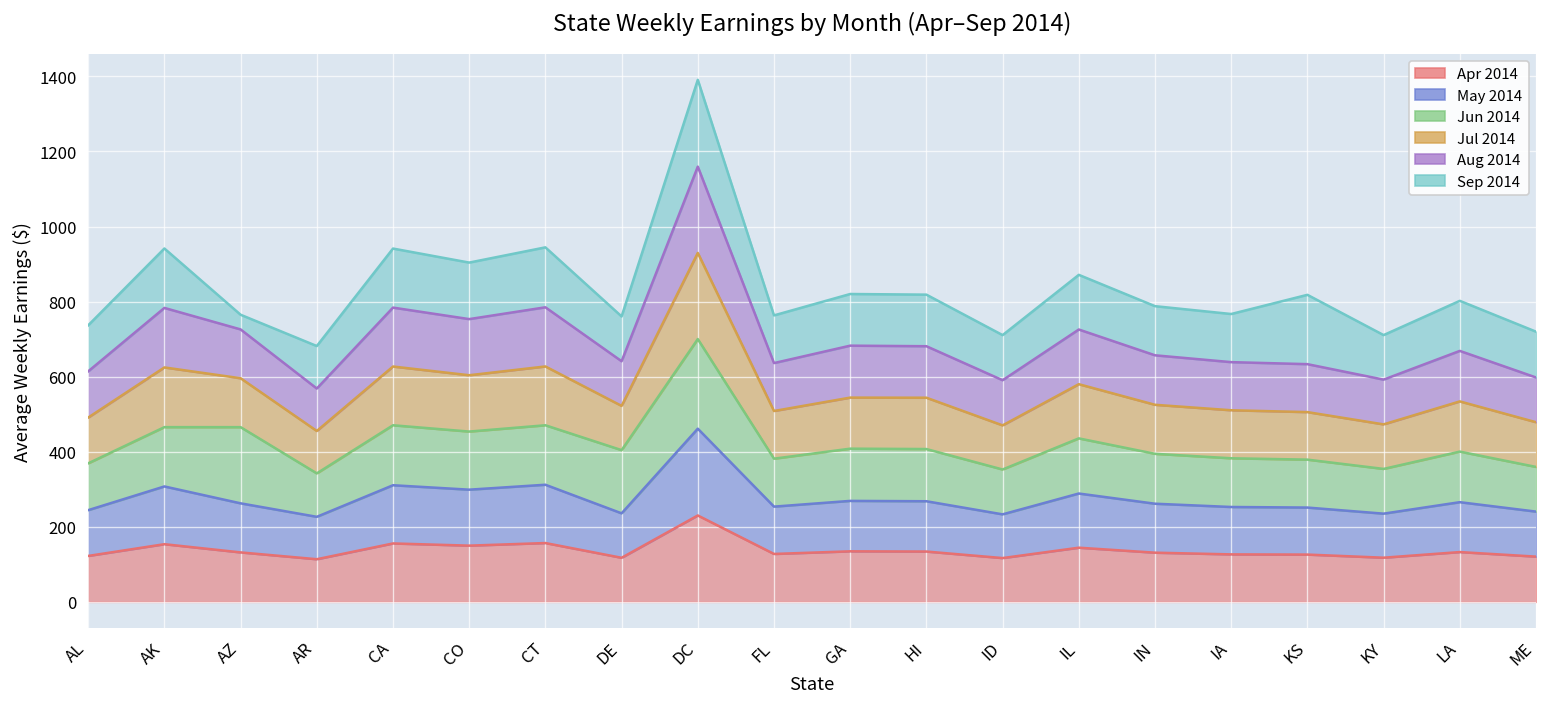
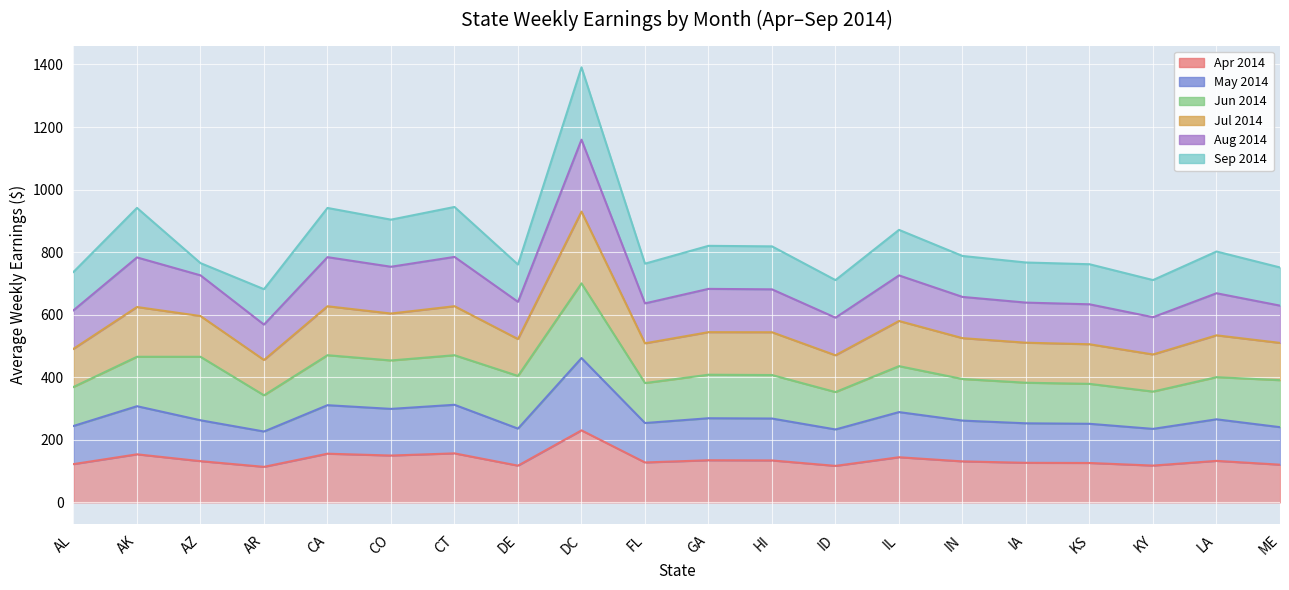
  {
    "Jun 2014": {
      "AL": 120,
      "AK": 160,
      "AZ": 200,
      "AR": 120,
      "CA": 160,
      "CO": 150,
      "CT": 160,
      "DE": 170,
      "DC": 240,
      "FL": 130,
      "GA": 140,
      "HI": 140,
      "ID": 120,
      "IL": 150,
      "IN": 130,
      "IA": 130,
      "KS": 130,
      "KY": 120,
      "LA": 130,
-     "ME": 120
+     "ME": 150
    },
    "Sep 2014": {
      "AL": 120,
      "AK": 160,
      "AZ": 40,
      "AR": 110,
      "CA": 160,
      "CO": 150,
      "CT": 160,
      "DE": 120,
      "DC": 230,
      "FL": 130,
      "GA": 140,
      "HI": 140,
      "ID": 120,
      "IL": 150,
      "IN": 130,
      "IA": 130,
-     "KS": 180,
+     "KS": 130,
      "KY": 120,
      "LA": 130,
      "ME": 120
    }
  }
